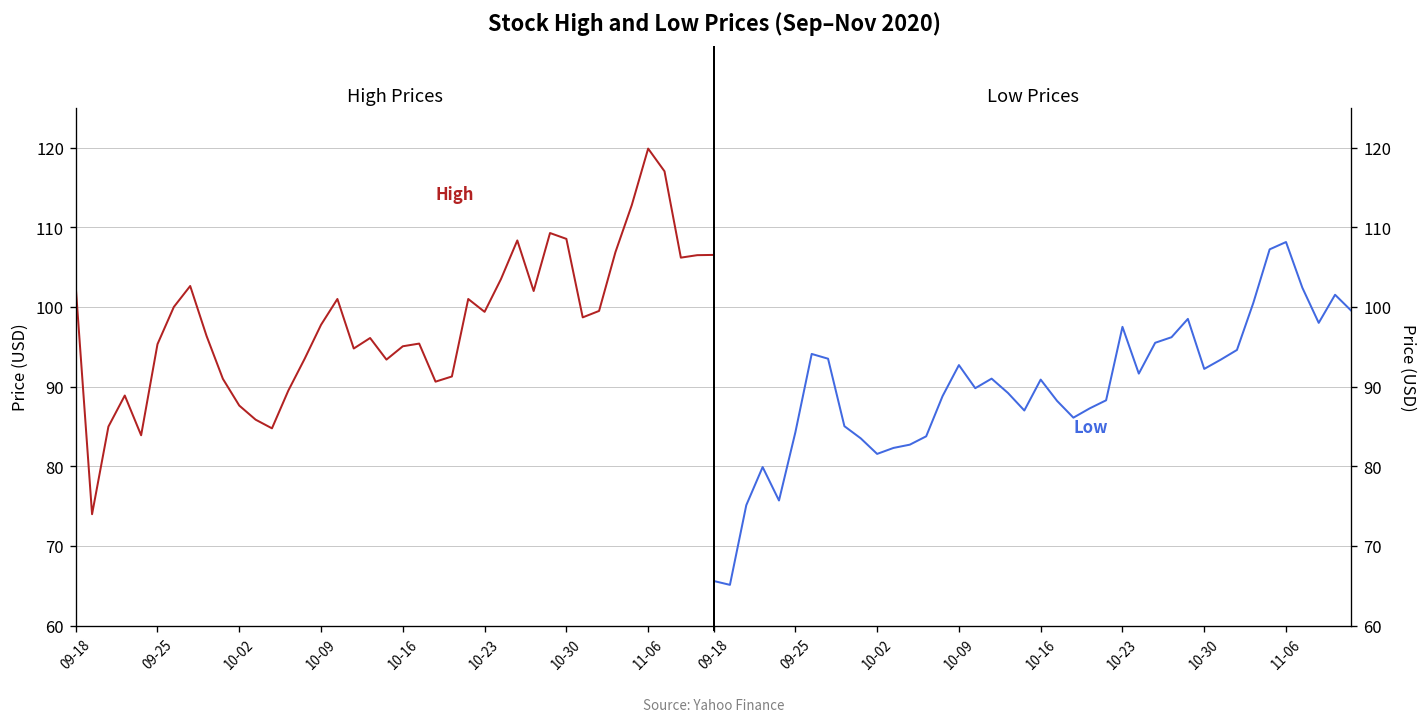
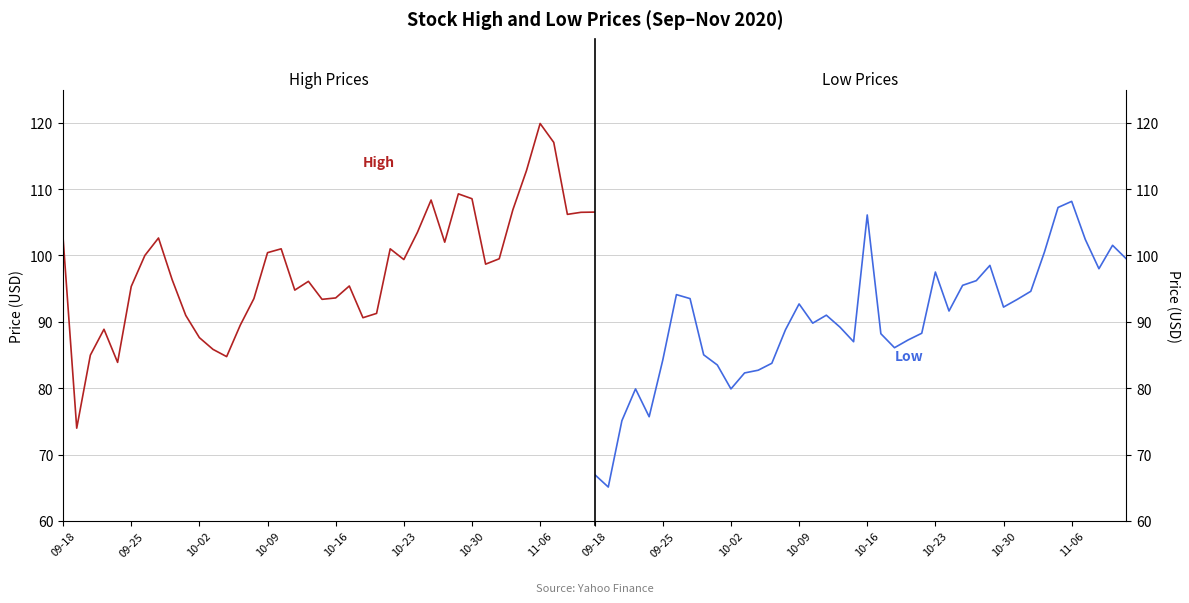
  {
    "High Prices": {
      "09-18": 103,
      "09-25": 95,
      "10-02": 88,
-     "10-09": 98,
-     "10-16": 95,
+     "10-09": 100,
+     "10-16": 94,
      "10-23": 99,
      "10-30": 109,
      "11-06": 120
    },
    "Low Prices": {
-     "09-18": 66,
+     "09-18": 67,
      "09-25": 84,
-     "10-02": 82,
+     "10-02": 80,
      "10-09": 93,
-     "10-16": 91,
+     "10-16": 106,
      "10-23": 98,
      "10-30": 92,
      "11-06": 108
    }
  }
